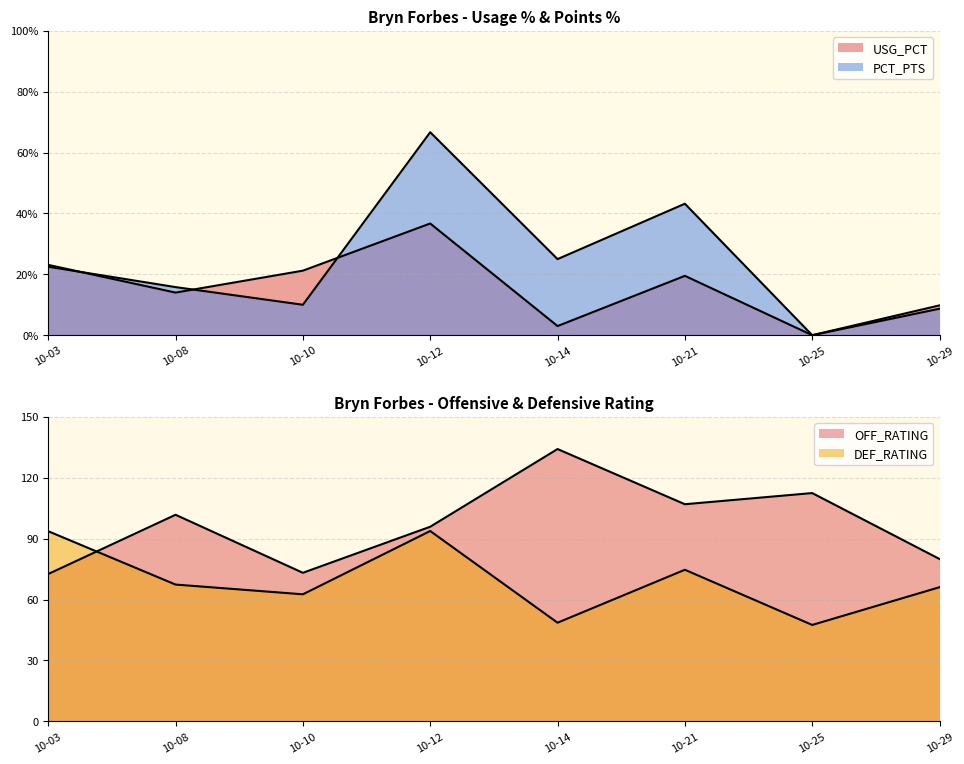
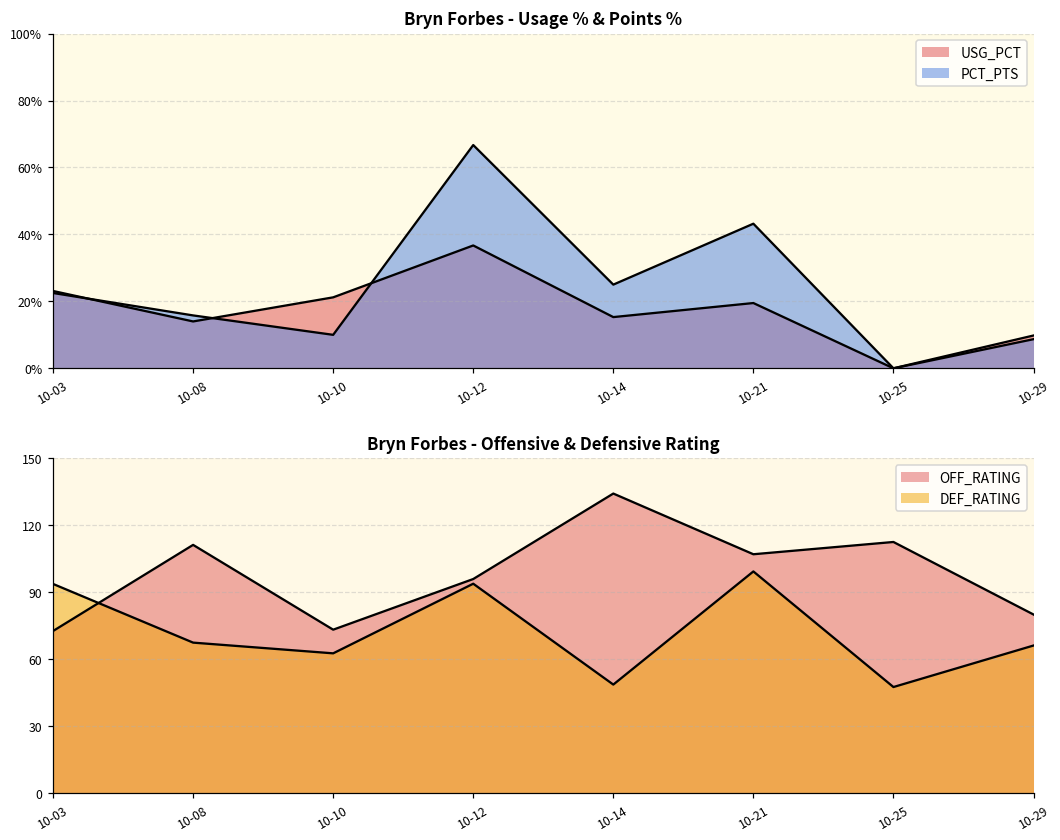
  {
    "Bryn Forbes - Usage % & Points %": {
      "USG_PCT": {
        "10-08": "14%",
        "10-10": "21%",
        "10-12": "37%",
-       "10-14": "3%",
+       "10-14": "15%",
        "10-21": "20%",
        "10-29": "10%"
      },
      "PCT_PTS": {
        "10-08": "16%",
        "10-10": "10%",
        "10-12": "67%",
        "10-14": "25%",
        "10-21": "43%",
        "10-29": "9%"
      }
    },
    "Bryn Forbes - Offensive & Defensive Rating": {
      "OFF_RATING": {
        "10-03": "73",
-       "10-08": "102",
+       "10-08": "111",
        "10-10": "73",
        "10-12": "96",
        "10-14": "134",
        "10-21": "107",
        "10-25": "113",
        "10-29": "80"
      },
      "DEF_RATING": {
        "10-03": "94",
        "10-08": "67",
        "10-10": "63",
        "10-12": "94",
        "10-14": "49",
-       "10-21": "75",
+       "10-21": "99",
        "10-25": "48",
        "10-29": "66"
      }
    }
  }
